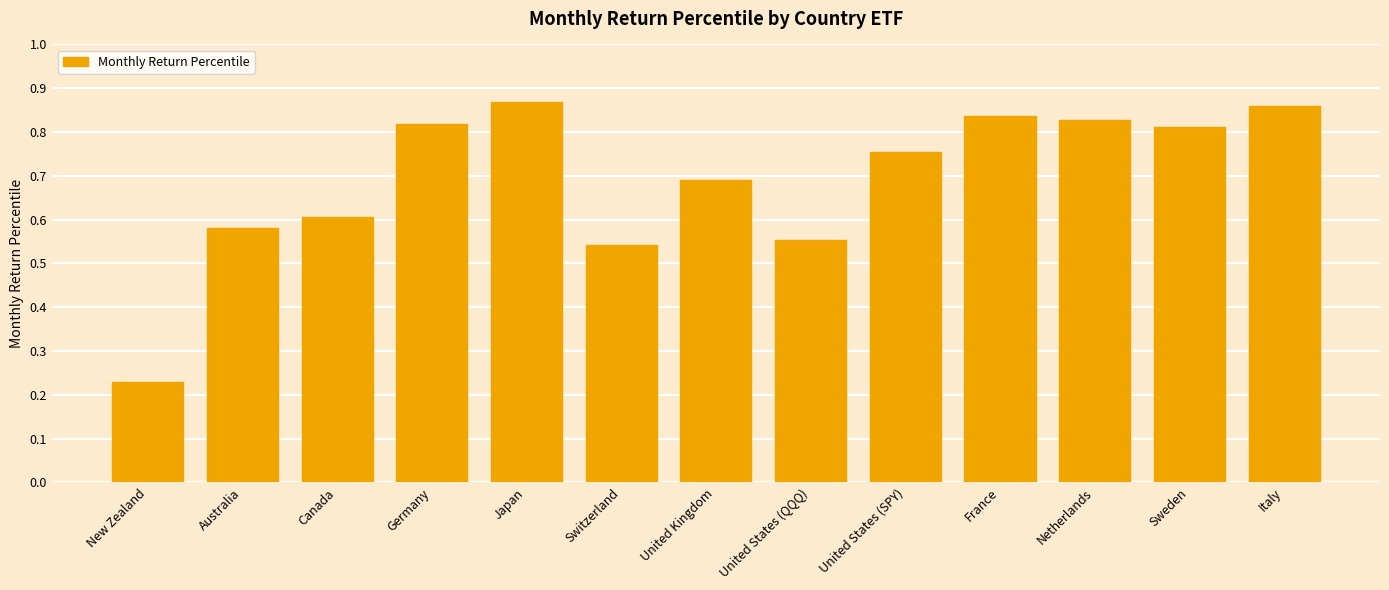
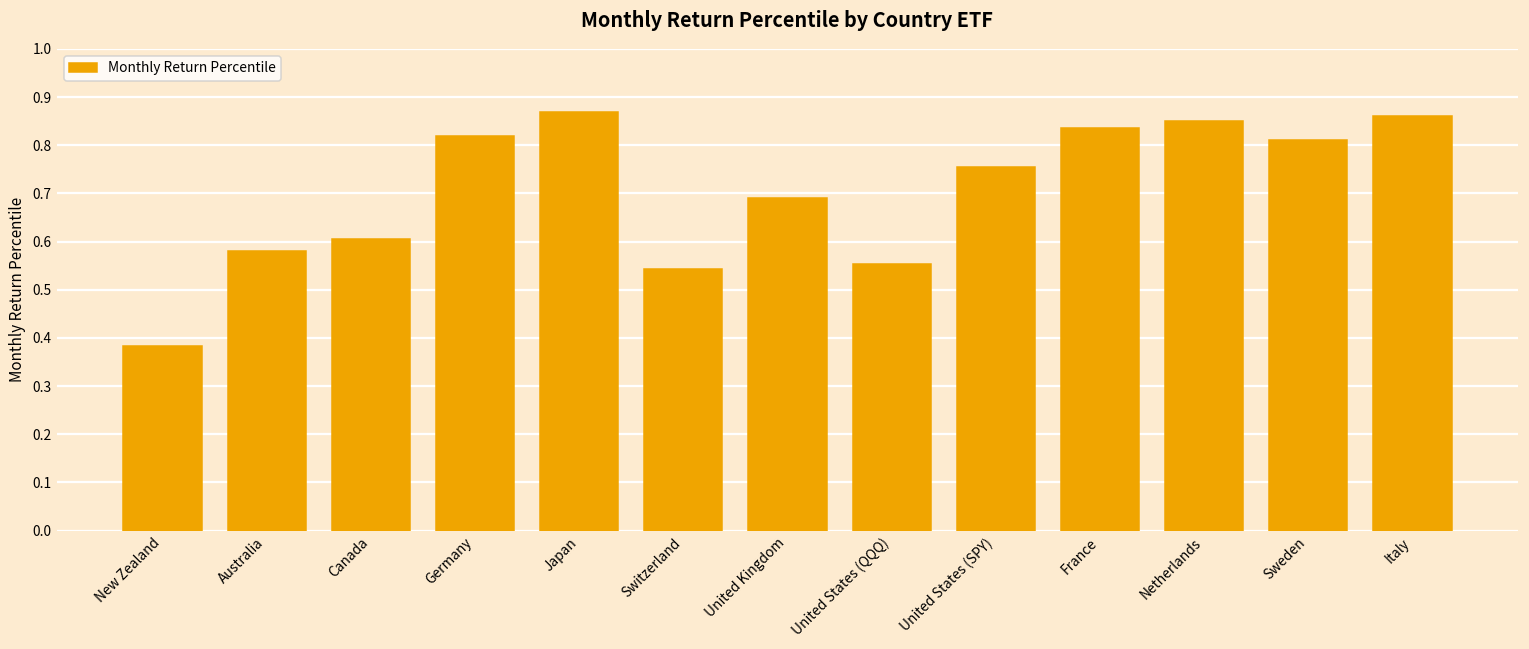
  {
-   "New Zealand": 0.23,
+   "New Zealand": 0.38,
    "Australia": 0.58,
    "Canada": 0.61,
    "Germany": 0.82,
    "Japan": 0.87,
    "Switzerland": 0.54,
    "United Kingdom": 0.69,
    "United States (QQQ)": 0.55,
    "United States (SPY)": 0.75,
    "France": 0.84,
-   "Netherlands": 0.83,
+   "Netherlands": 0.85,
    "Sweden": 0.81,
    "Italy": 0.86
  }
